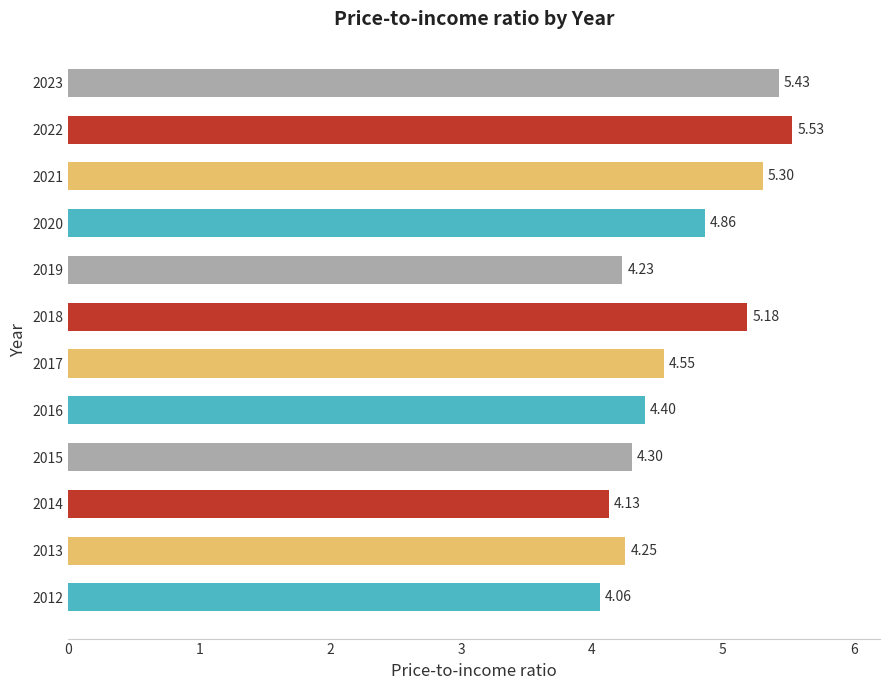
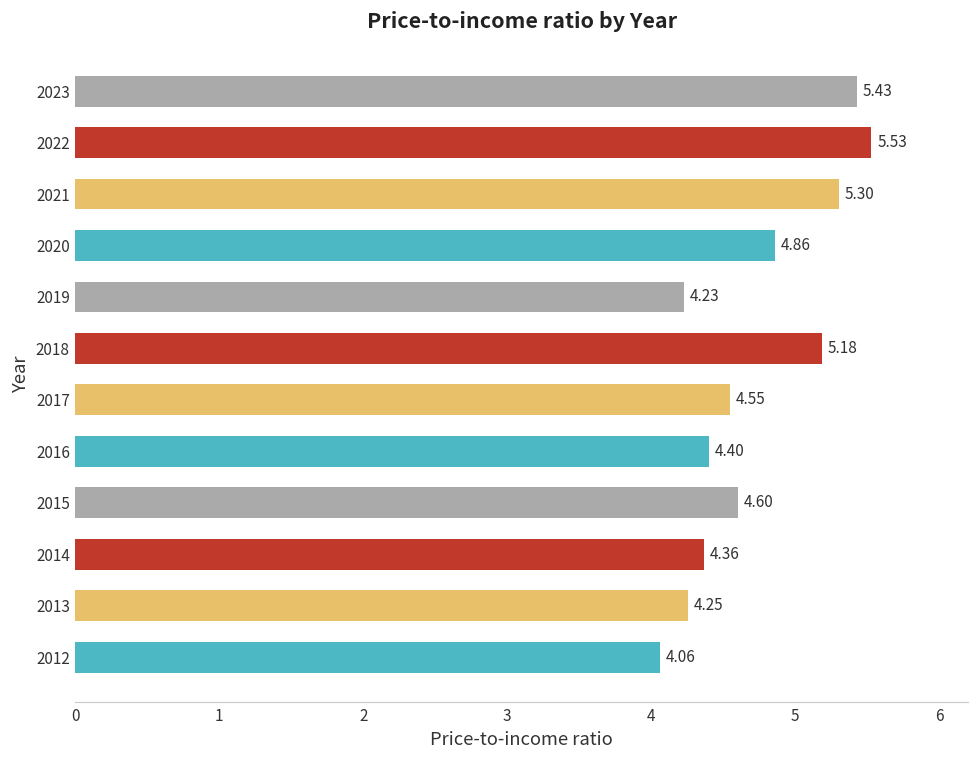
  {
    "2023": 5.43,
    "2022": 5.53,
    "2021": 5.30,
    "2020": 4.86,
    "2019": 4.23,
    "2018": 5.18,
    "2017": 4.55,
    "2016": 4.40,
-   "2015": 4.30,
-   "2014": 4.13,
+   "2015": 4.60,
+   "2014": 4.36,
    "2013": 4.25,
    "2012": 4.06
  }
